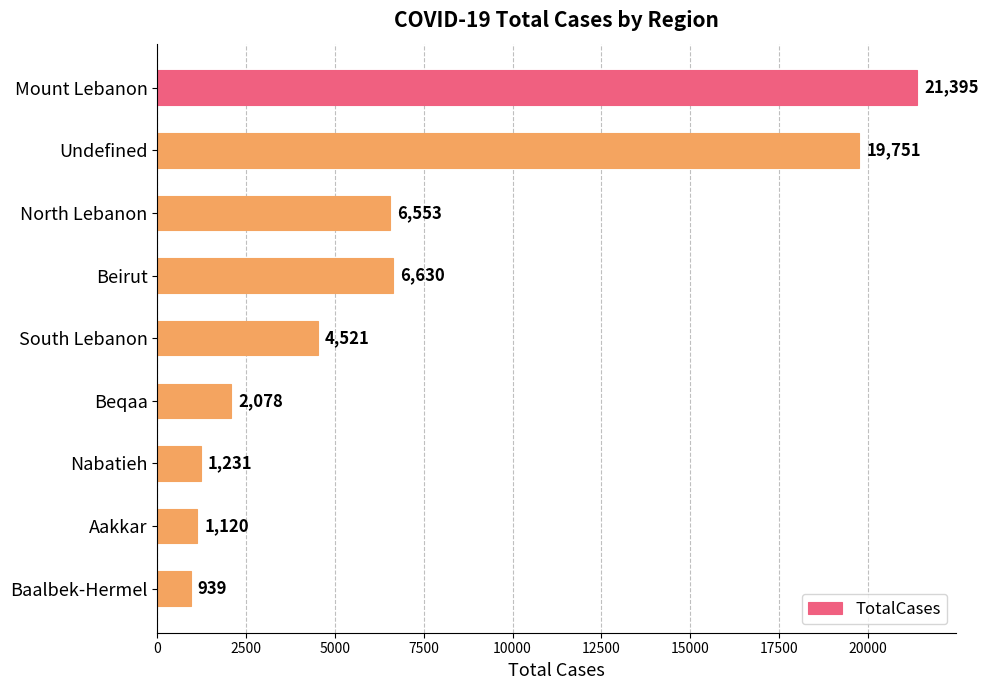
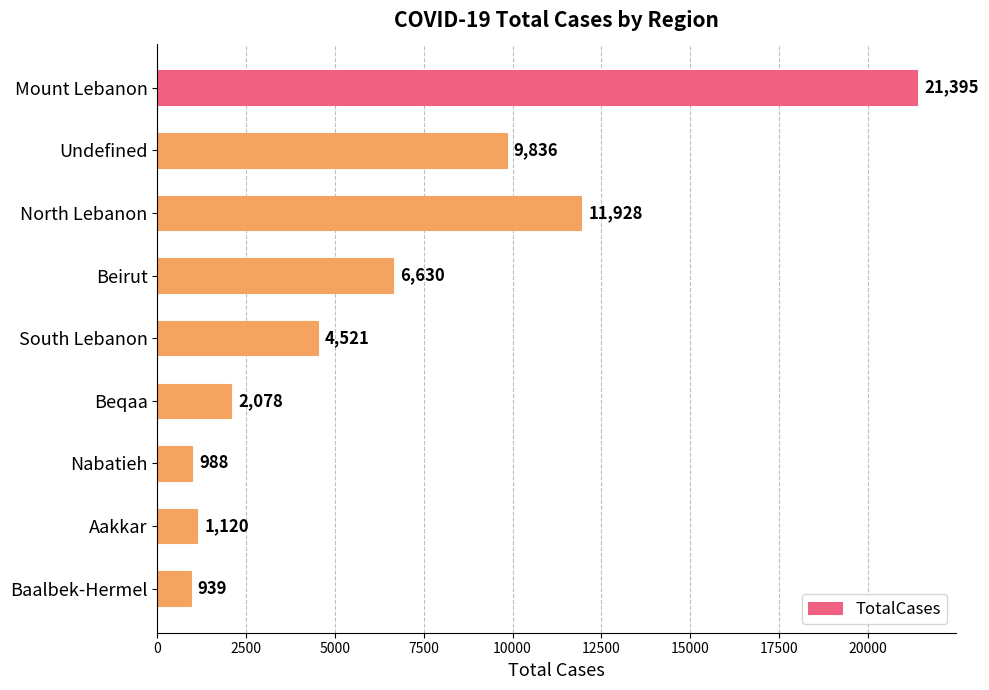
  {
    "Mount Lebanon": "21,395",
-   "Undefined": "19,751",
-   "North Lebanon": "6,553",
+   "Undefined": "9,836",
+   "North Lebanon": "11,928",
    "Beirut": "6,630",
    "South Lebanon": "4,521",
    "Beqaa": "2,078",
-   "Nabatieh": "1,231",
+   "Nabatieh": "988",
    "Aakkar": "1,120",
    "Baalbek-Hermel": "939"
  }
